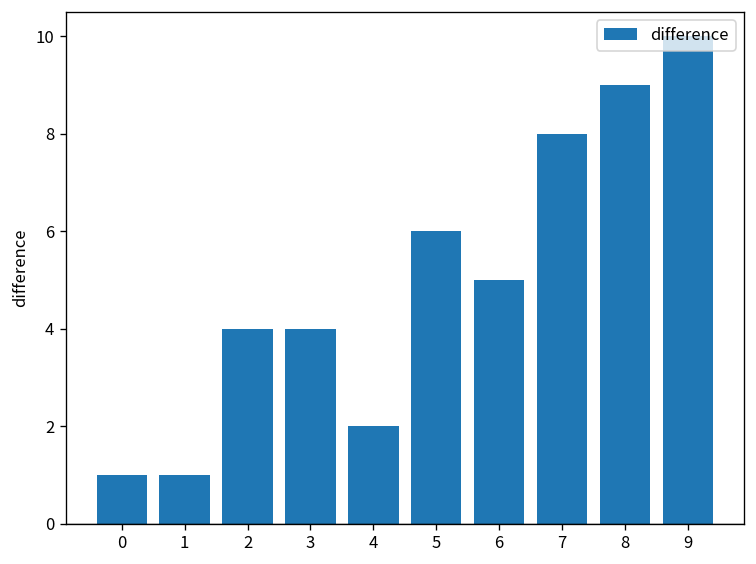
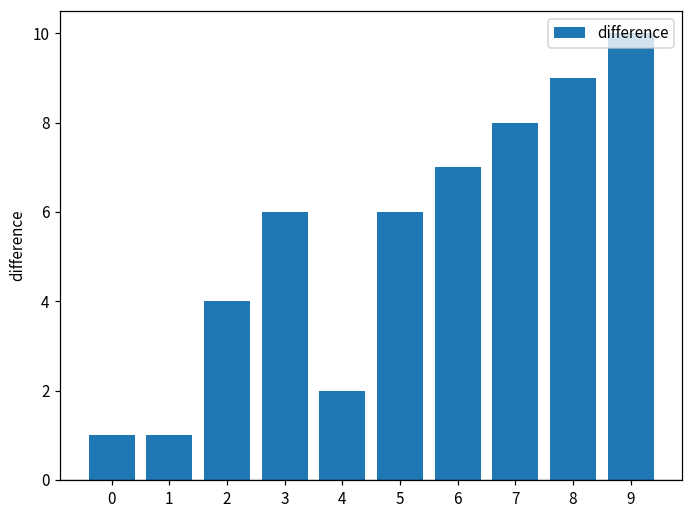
  {
    "0": 1,
    "1": 1,
    "2": 4,
-   "3": 4,
+   "3": 6,
    "4": 2,
    "5": 6,
-   "6": 5,
+   "6": 7,
    "7": 8,
    "8": 9
  }
